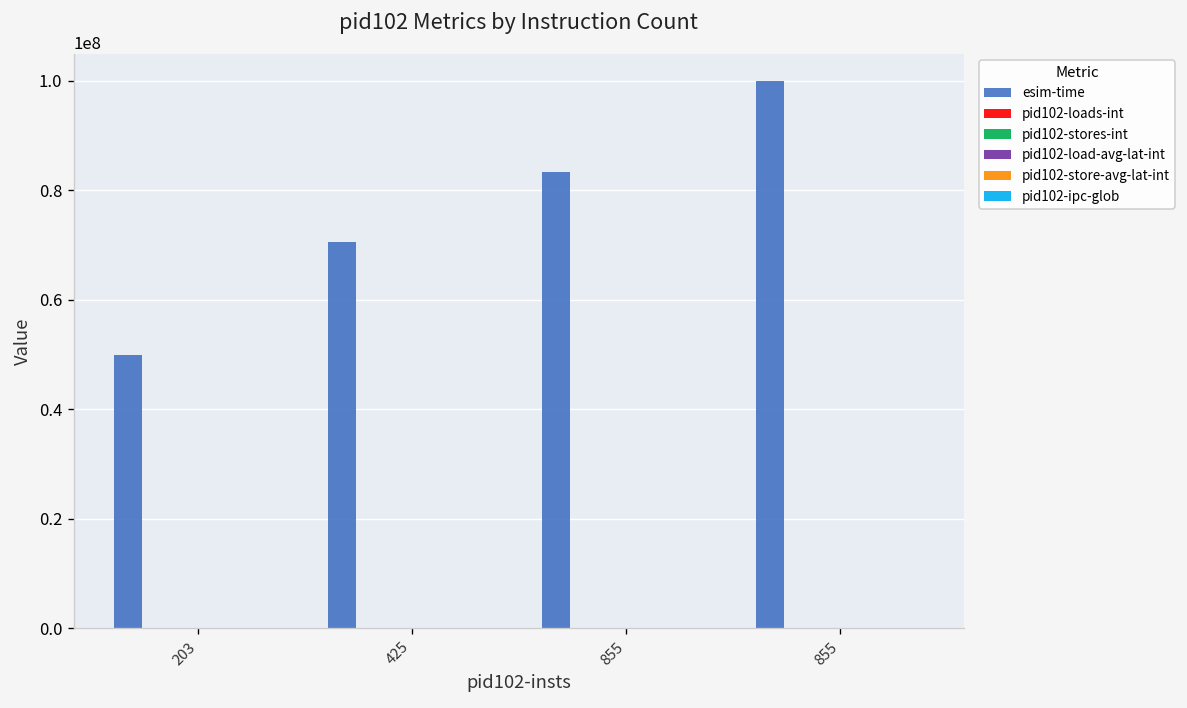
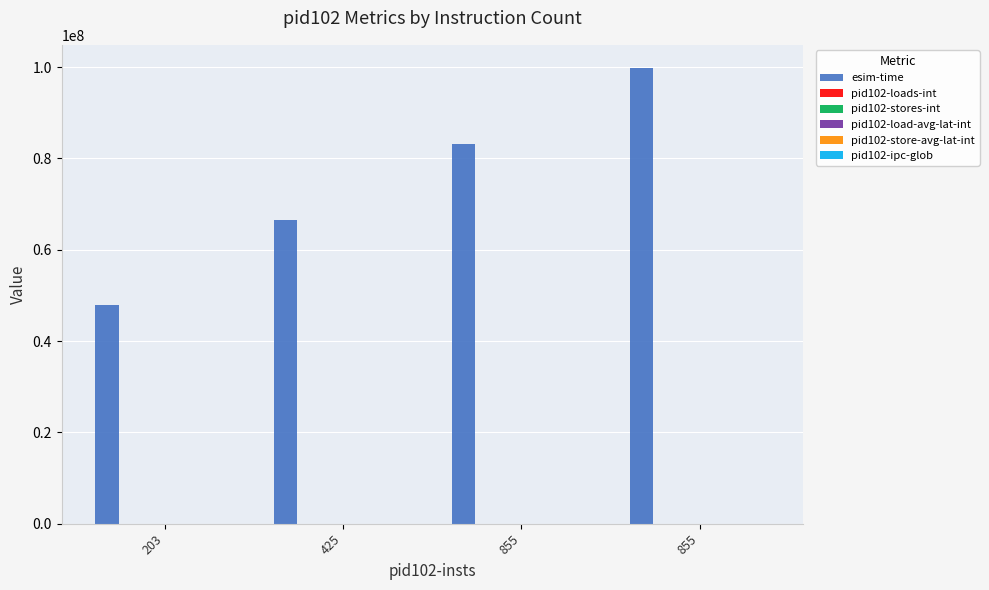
  {
    "esim-time": {
-     "203": 50000000,
-     "425": 70000000
+     "203": 48000000,
+     "425": 67000000
    }
  }
